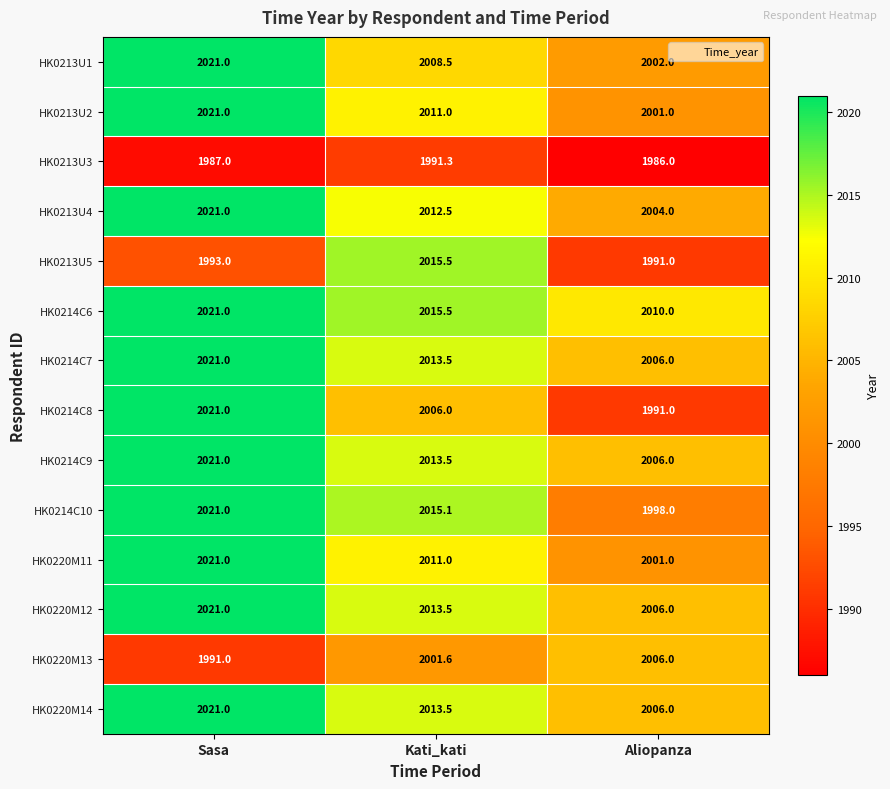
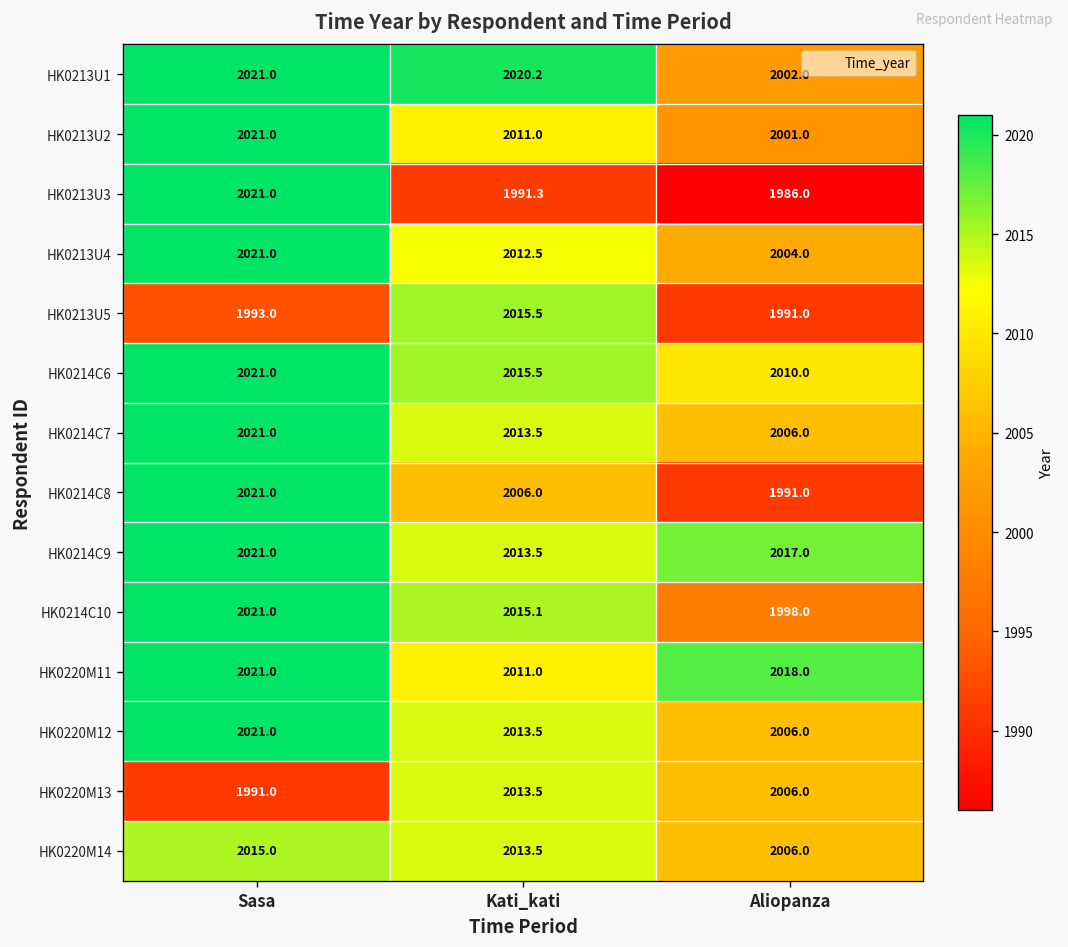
  {
    "HK0213U1": {
      "Sasa": 2021.0,
-     "Kati_kati": 2008.5
+     "Kati_kati": 2020.2
    },
    "HK0213U2": {
      "Sasa": 2021.0,
      "Kati_kati": 2011.0,
      "Aliopanza": 2001.0
    },
    "HK0213U3": {
-     "Sasa": 1987.0,
+     "Sasa": 2021.0,
      "Kati_kati": 1991.3,
      "Aliopanza": 1986.0
    },
    "HK0213U4": {
      "Sasa": 2021.0,
      "Kati_kati": 2012.5,
      "Aliopanza": 2004.0
    },
    "HK0213U5": {
      "Sasa": 1993.0,
      "Kati_kati": 2015.5,
      "Aliopanza": 1991.0
    },
    "HK0214C6": {
      "Sasa": 2021.0,
      "Kati_kati": 2015.5,
      "Aliopanza": 2010.0
    },
    "HK0214C7": {
      "Sasa": 2021.0,
      "Kati_kati": 2013.5,
      "Aliopanza": 2006.0
    },
    "HK0214C8": {
      "Sasa": 2021.0,
      "Kati_kati": 2006.0,
      "Aliopanza": 1991.0
    },
    "HK0214C9": {
      "Sasa": 2021.0,
      "Kati_kati": 2013.5,
-     "Aliopanza": 2006.0
+     "Aliopanza": 2017.0
    },
    "HK0214C10": {
      "Sasa": 2021.0,
      "Kati_kati": 2015.1,
      "Aliopanza": 1998.0
    },
    "HK0220M11": {
      "Sasa": 2021.0,
      "Kati_kati": 2011.0,
-     "Aliopanza": 2001.0
+     "Aliopanza": 2018.0
    },
    "HK0220M12": {
      "Sasa": 2021.0,
      "Kati_kati": 2013.5,
      "Aliopanza": 2006.0
    },
    "HK0220M13": {
      "Sasa": 1991.0,
-     "Kati_kati": 2001.6,
+     "Kati_kati": 2013.5,
      "Aliopanza": 2006.0
    },
    "HK0220M14": {
-     "Sasa": 2021.0,
+     "Sasa": 2015.0,
      "Kati_kati": 2013.5,
      "Aliopanza": 2006.0
    }
  }
